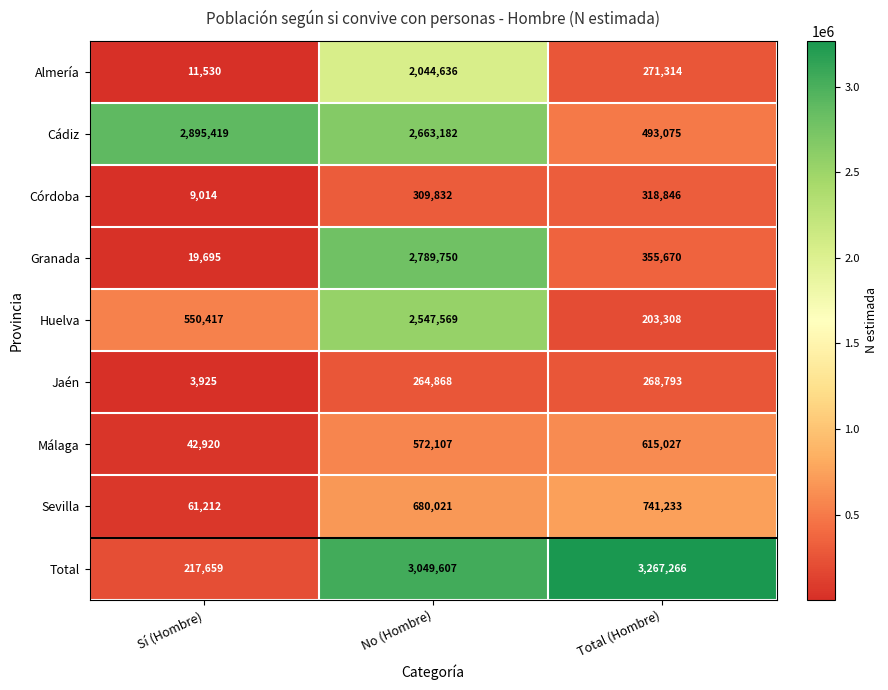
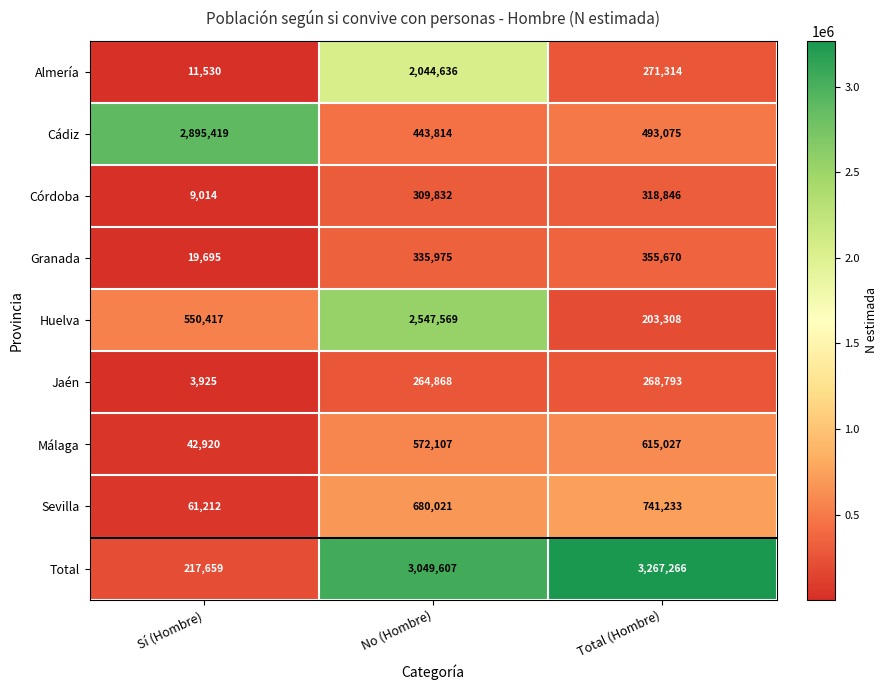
  {
    "Almería": {
      "Sí (Hombre)": "11,530",
      "No (Hombre)": "2,044,636",
      "Total (Hombre)": "271,314"
    },
    "Cádiz": {
      "Sí (Hombre)": "2,895,419",
-     "No (Hombre)": "2,663,182",
+     "No (Hombre)": "443,814",
      "Total (Hombre)": "493,075"
    },
    "Córdoba": {
      "Sí (Hombre)": "9,014",
      "No (Hombre)": "309,832",
      "Total (Hombre)": "318,846"
    },
    "Granada": {
      "Sí (Hombre)": "19,695",
-     "No (Hombre)": "2,789,750",
+     "No (Hombre)": "335,975",
      "Total (Hombre)": "355,670"
    },
    "Huelva": {
      "Sí (Hombre)": "550,417",
      "No (Hombre)": "2,547,569",
      "Total (Hombre)": "203,308"
    },
    "Jaén": {
      "Sí (Hombre)": "3,925",
      "No (Hombre)": "264,868",
      "Total (Hombre)": "268,793"
    },
    "Málaga": {
      "Sí (Hombre)": "42,920",
      "No (Hombre)": "572,107",
      "Total (Hombre)": "615,027"
    },
    "Sevilla": {
      "Sí (Hombre)": "61,212",
      "No (Hombre)": "680,021",
      "Total (Hombre)": "741,233"
    },
    "Total": {
      "Sí (Hombre)": "217,659",
      "No (Hombre)": "3,049,607",
      "Total (Hombre)": "3,267,266"
    }
  }
